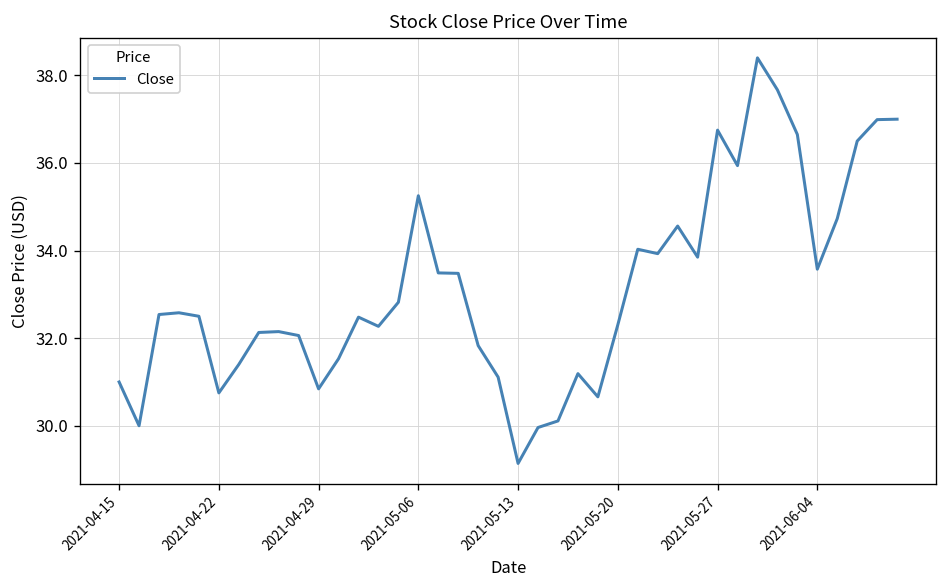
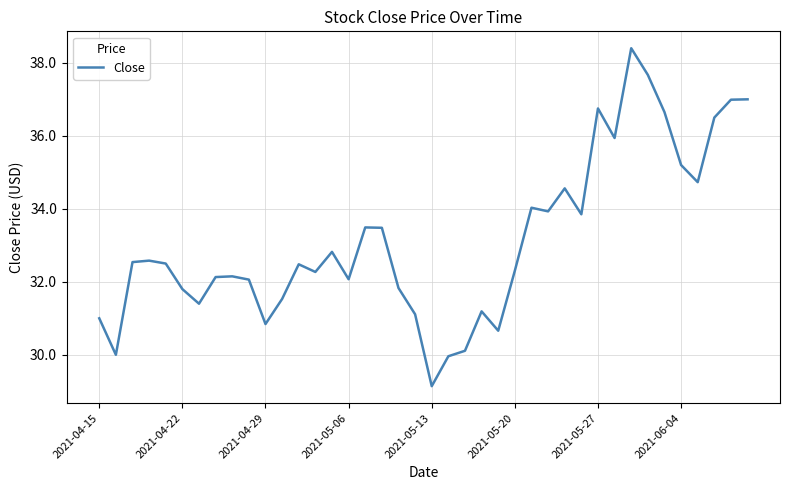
  {
    "2021-04-15": 31.0,
-   "2021-04-22": 30.8,
+   "2021-04-22": 31.8,
    "2021-04-29": 30.8,
-   "2021-05-06": 35.3,
+   "2021-05-06": 32.1,
    "2021-05-13": 29.1,
    "2021-05-20": 32.3,
    "2021-05-27": 36.8,
-   "2021-06-04": 33.6
+   "2021-06-04": 35.2
  }
